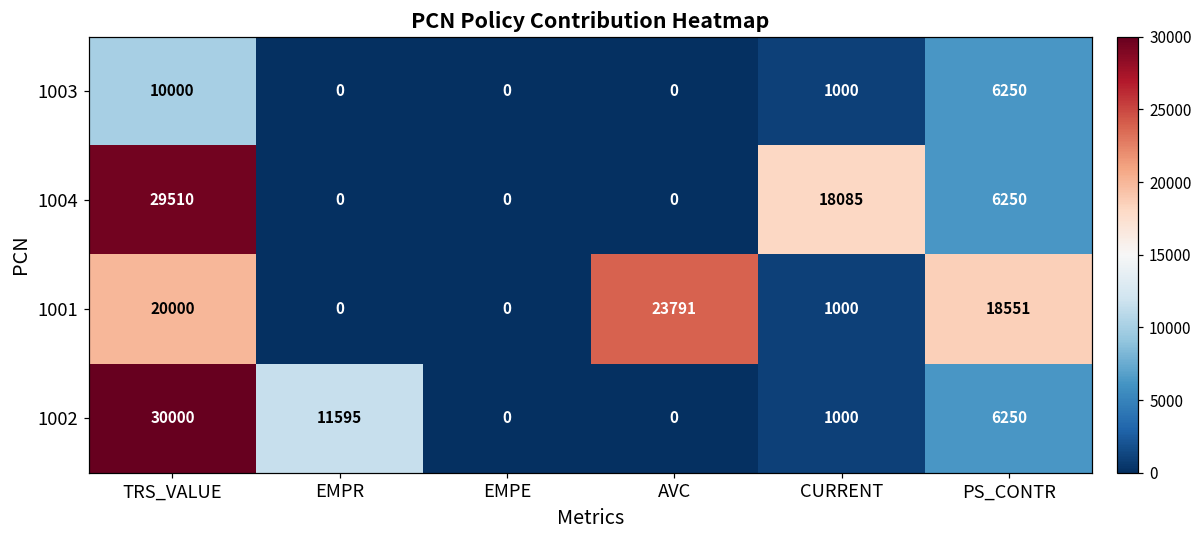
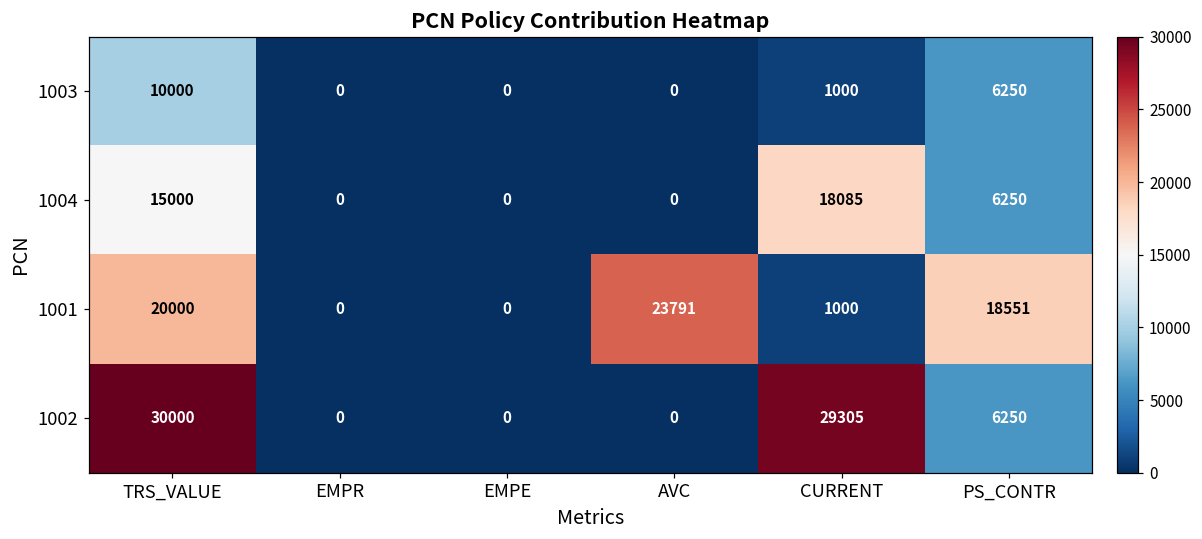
  {
    "1003": {
      "TRS_VALUE": 10000,
      "EMPR": 0,
      "EMPE": 0,
      "AVC": 0,
      "CURRENT": 1000,
      "PS_CONTR": 6250
    },
    "1004": {
-     "TRS_VALUE": 29510,
+     "TRS_VALUE": 15000,
      "EMPR": 0,
      "EMPE": 0,
      "AVC": 0,
      "CURRENT": 18085,
      "PS_CONTR": 6250
    },
    "1001": {
      "TRS_VALUE": 20000,
      "EMPR": 0,
      "EMPE": 0,
      "AVC": 23791,
      "CURRENT": 1000,
      "PS_CONTR": 18551
    },
    "1002": {
      "TRS_VALUE": 30000,
-     "EMPR": 11595,
+     "EMPR": 0,
      "EMPE": 0,
      "AVC": 0,
-     "CURRENT": 1000,
+     "CURRENT": 29305,
      "PS_CONTR": 6250
    }
  }
